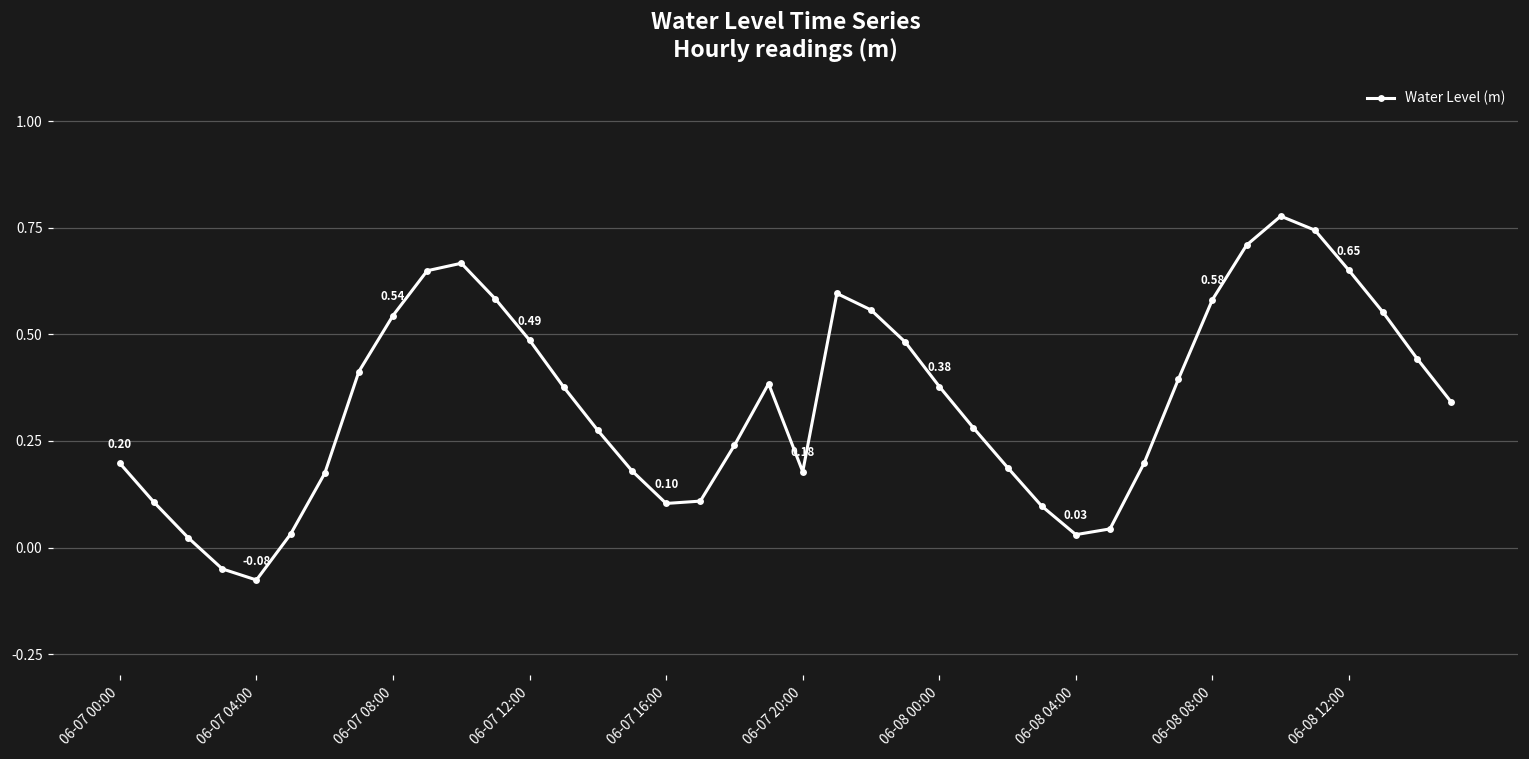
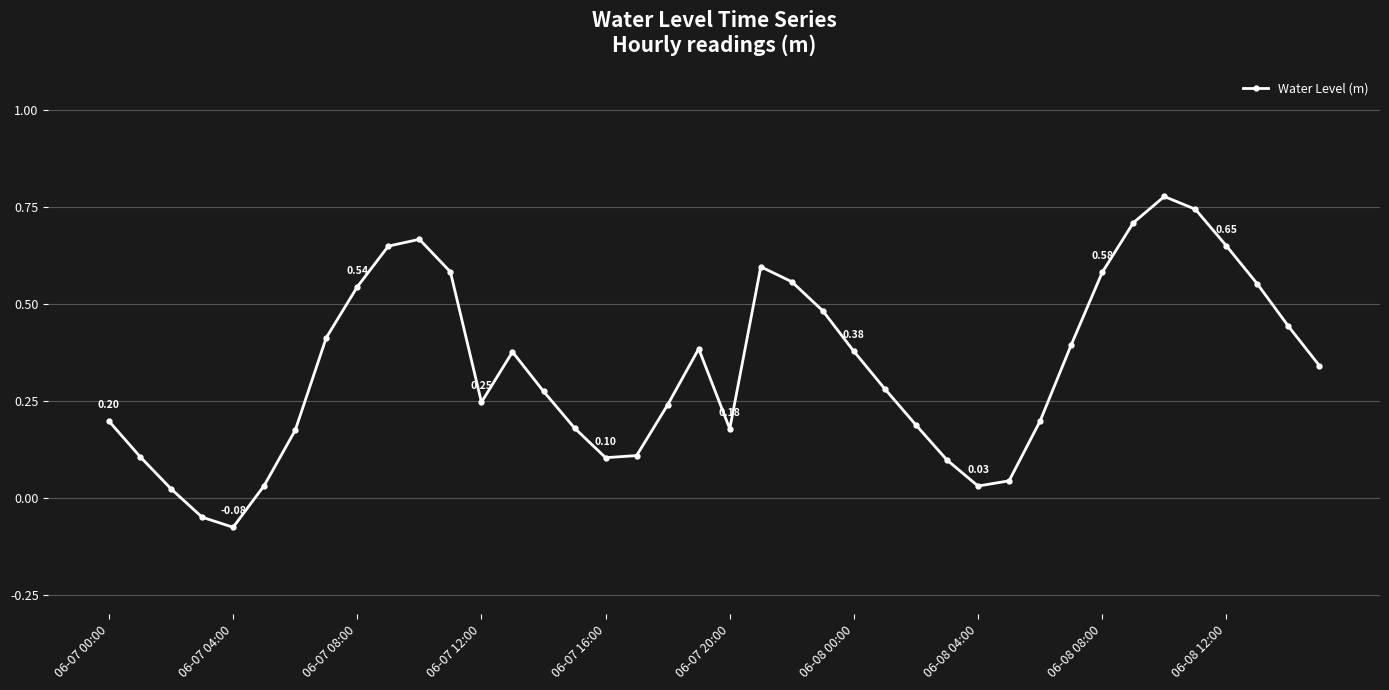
  {
    "06-07 00:00": 0.20,
    "06-07 04:00": -0.08,
    "06-07 08:00": 0.54,
-   "06-07 12:00": 0.49,
+   "06-07 12:00": 0.25,
    "06-07 16:00": 0.10,
    "06-07 20:00": 0.18,
    "06-08 00:00": 0.38,
    "06-08 04:00": 0.03,
    "06-08 08:00": 0.58,
    "06-08 12:00": 0.65
  }
